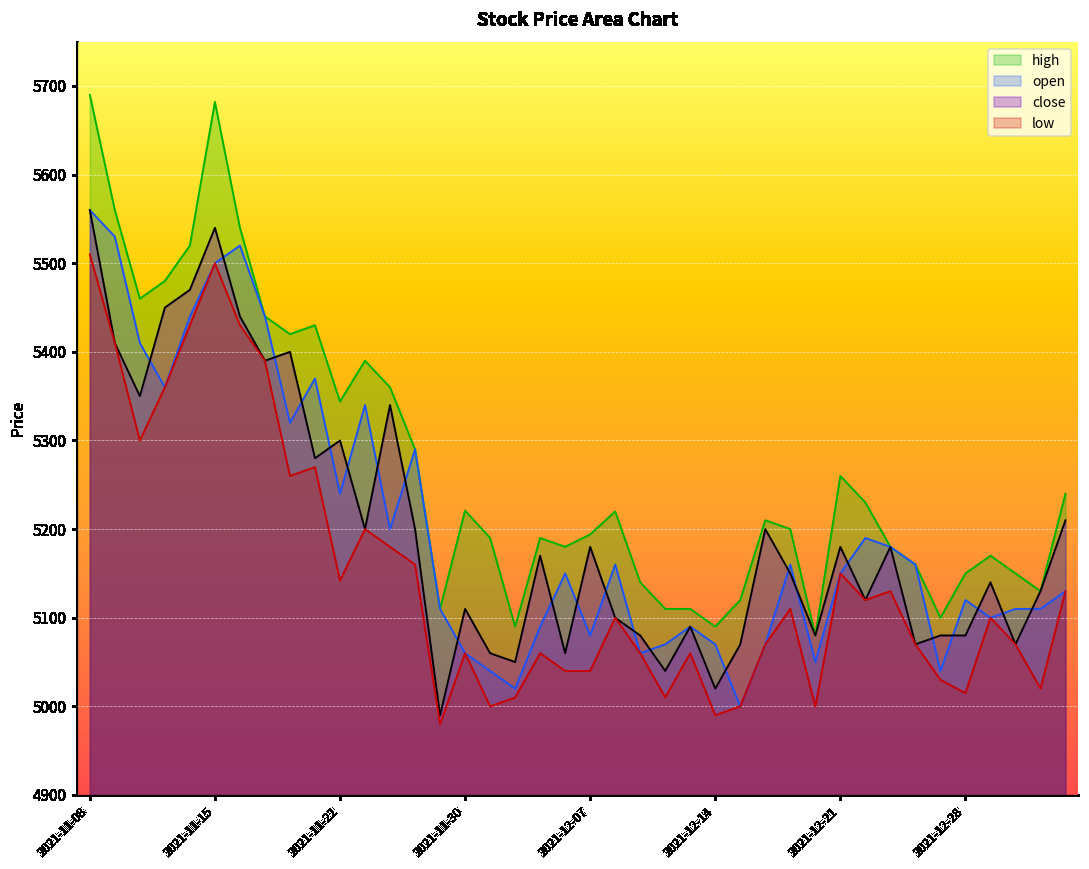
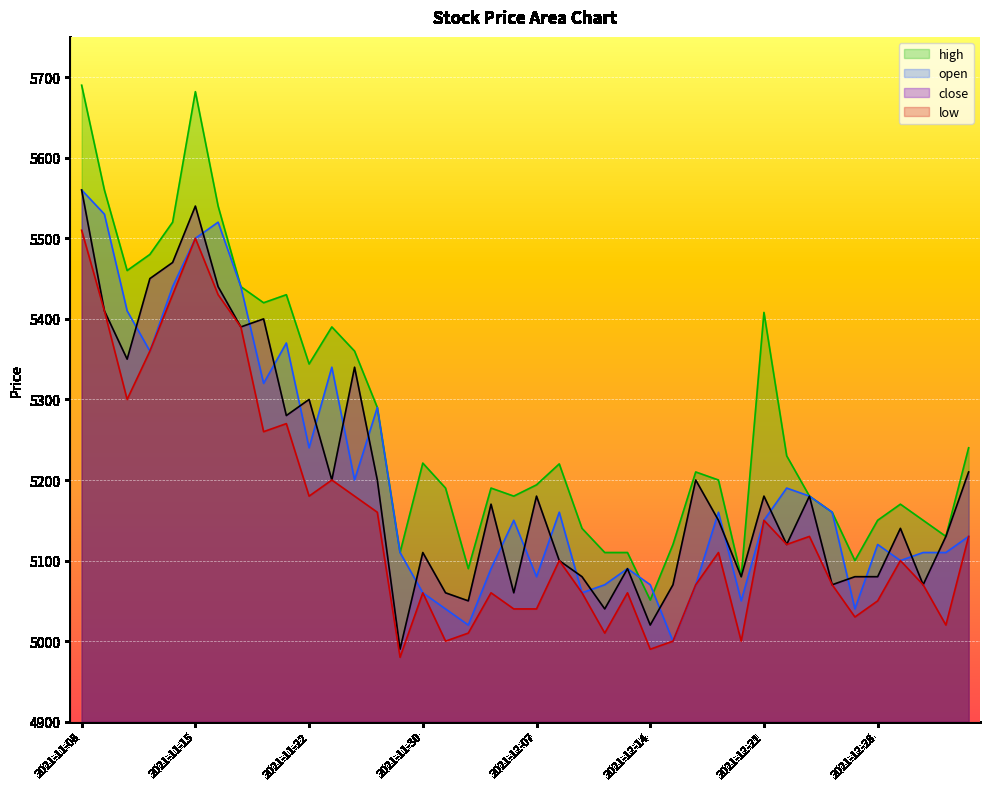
  {
    "high": {
      "2021-11-08": 5690,
      "2021-11-15": 5680,
      "2021-11-22": 5340,
      "2021-11-30": 5220,
      "2021-12-07": 5190,
-     "2021-12-14": 5090,
-     "2021-12-21": 5260,
+     "2021-12-14": 5050,
+     "2021-12-21": 5410,
      "2021-12-28": 5150
    },
    "low": {
      "2021-11-08": 5510,
-     "2021-11-22": 5140,
+     "2021-11-22": 5180,
      "2021-12-07": 5040,
      "2021-12-14": 4990,
-     "2021-12-28": 5020
+     "2021-12-28": 5050
    }
  }
